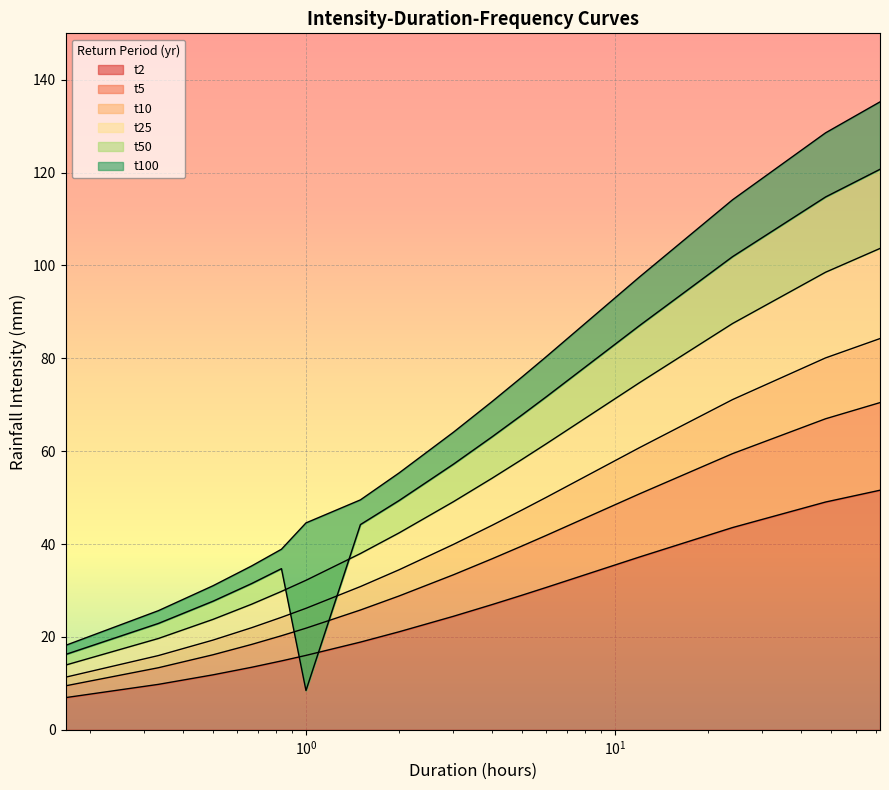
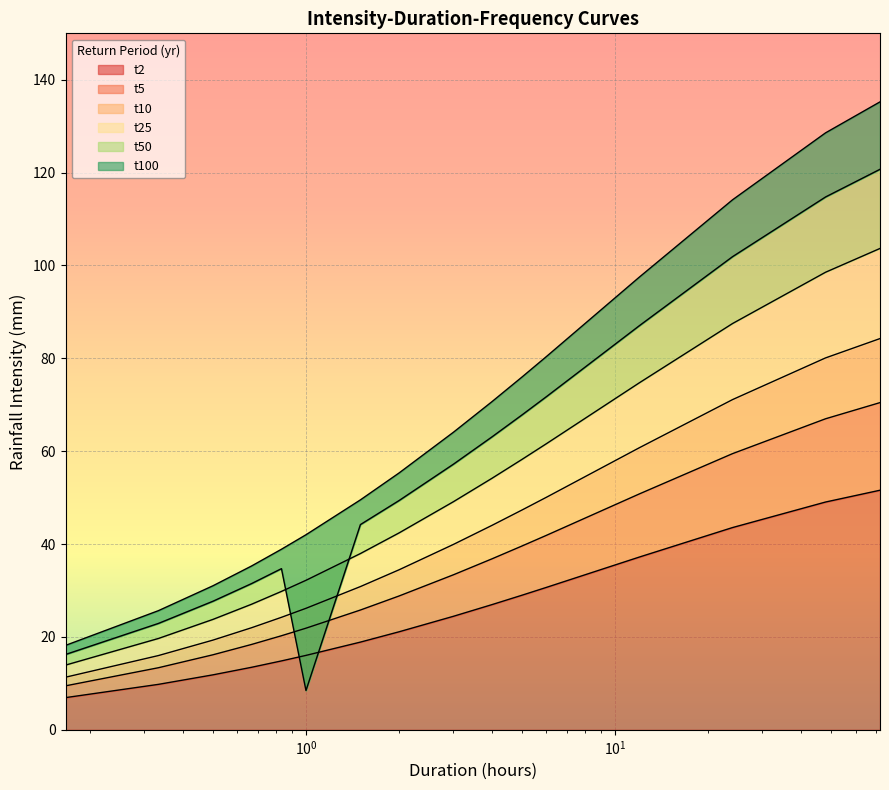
  {
    "t2": {
      "10^0": 16
    },
    "t100": {
-     "10^0": 45
+     "10^0": 42
    }
  }
